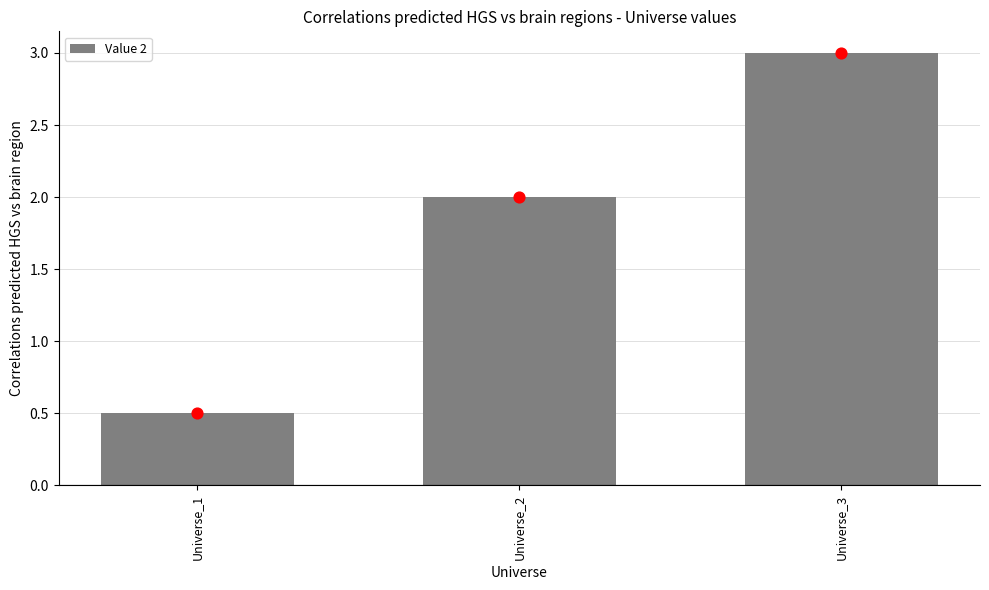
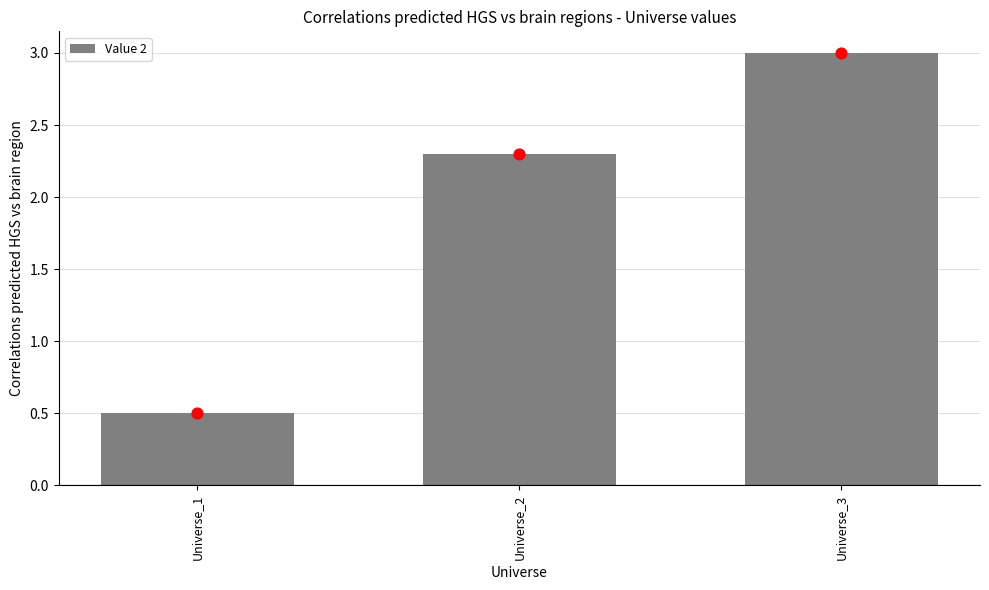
  {
    "Universe_1": 0.5,
-   "Universe_2": 2.0,
+   "Universe_2": 2.3,
    "Universe_3": 3.0
  }
